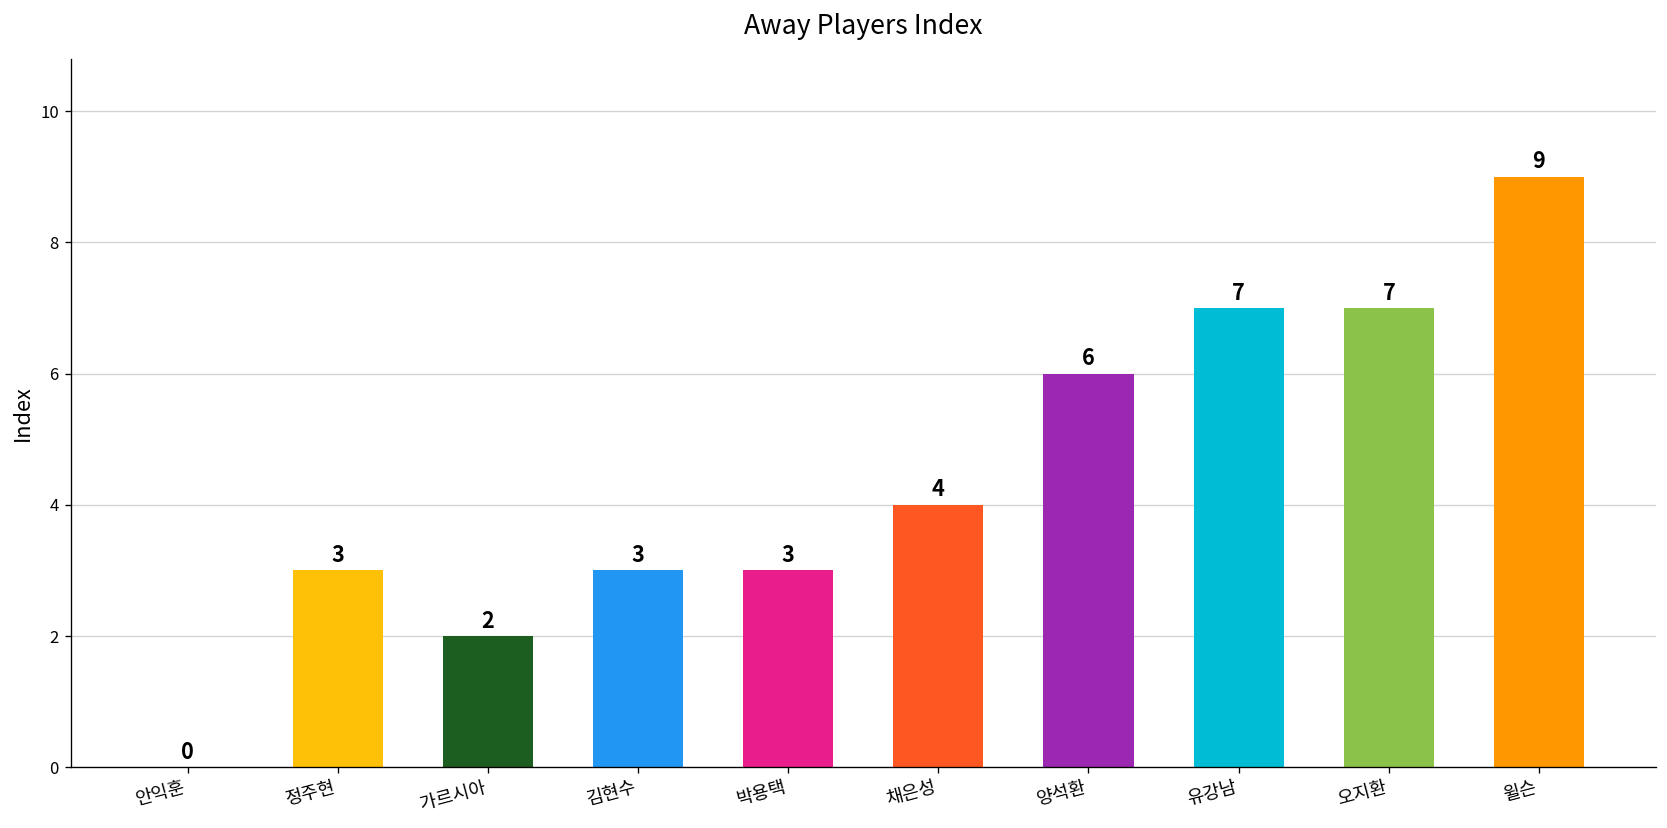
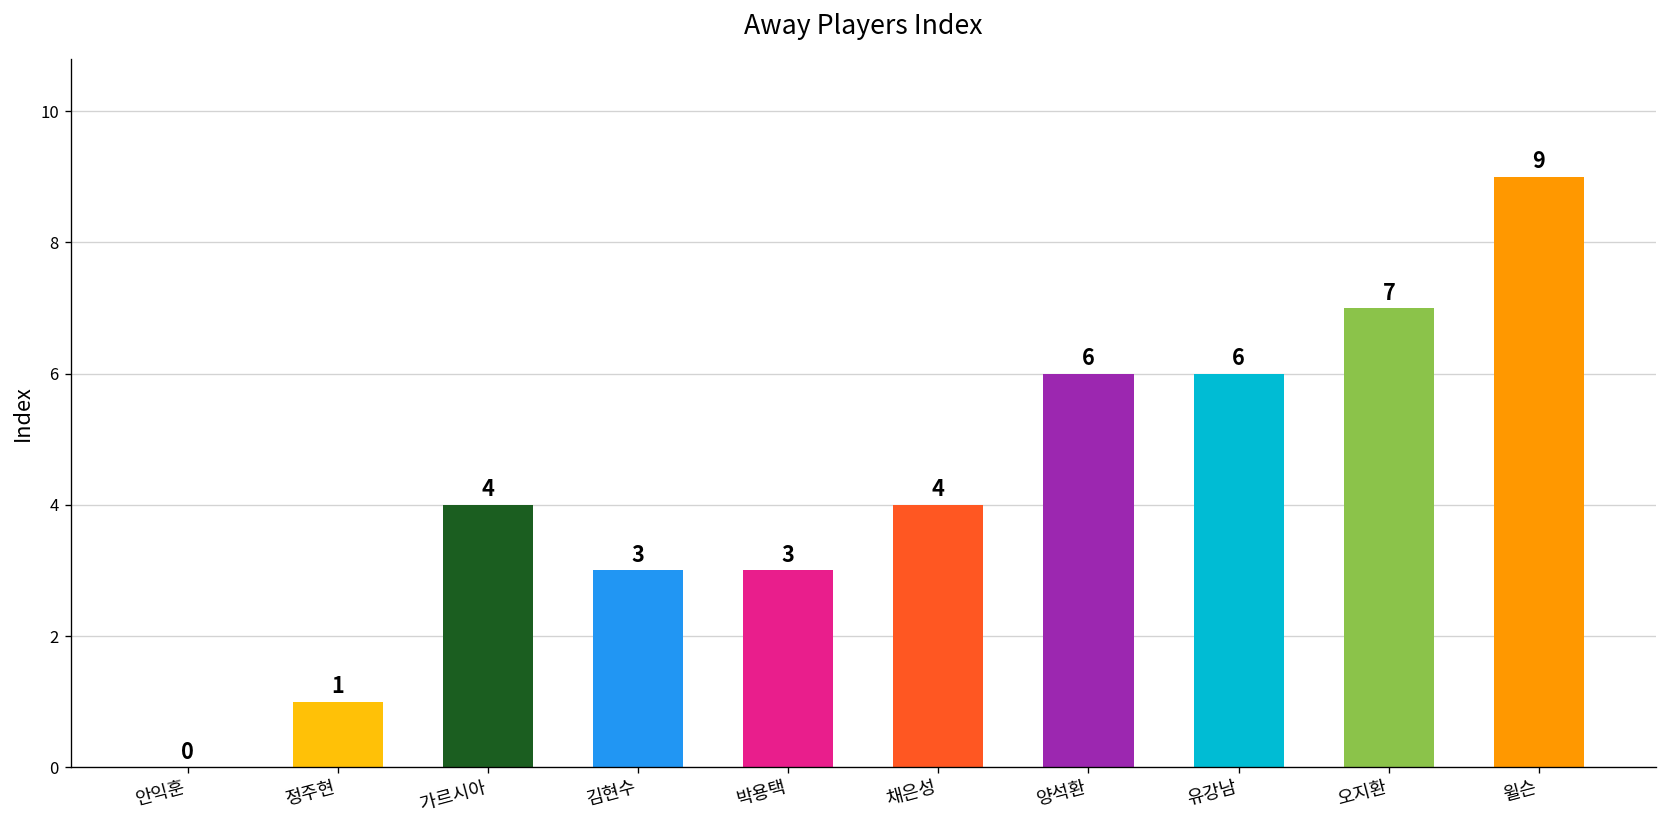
  {
    "안익훈": 0,
-   "정주현": 3,
-   "가르시아": 2,
+   "정주현": 1,
+   "가르시아": 4,
    "김현수": 3,
    "박용택": 3,
    "채은성": 4,
    "양석환": 6,
-   "유강남": 7,
+   "유강남": 6,
    "오지환": 7,
    "윌슨": 9
  }
